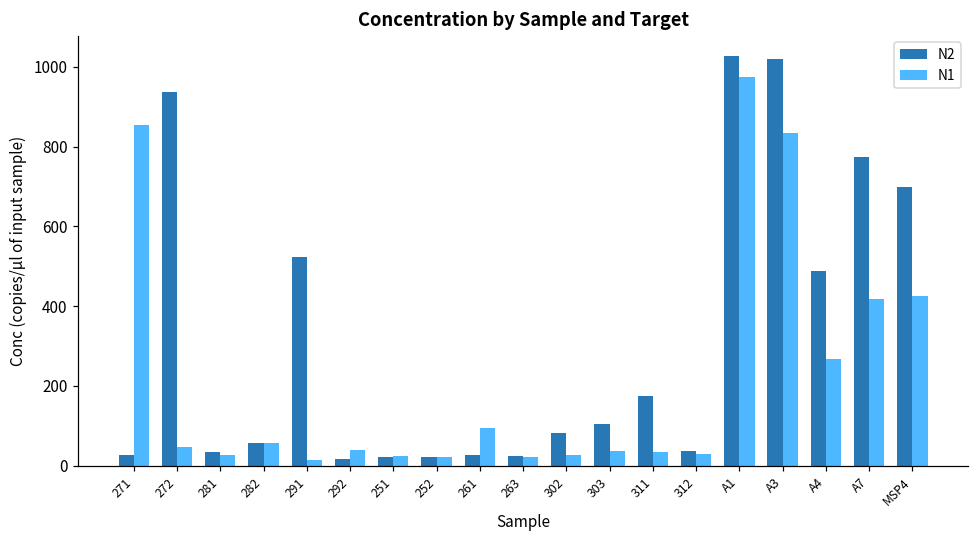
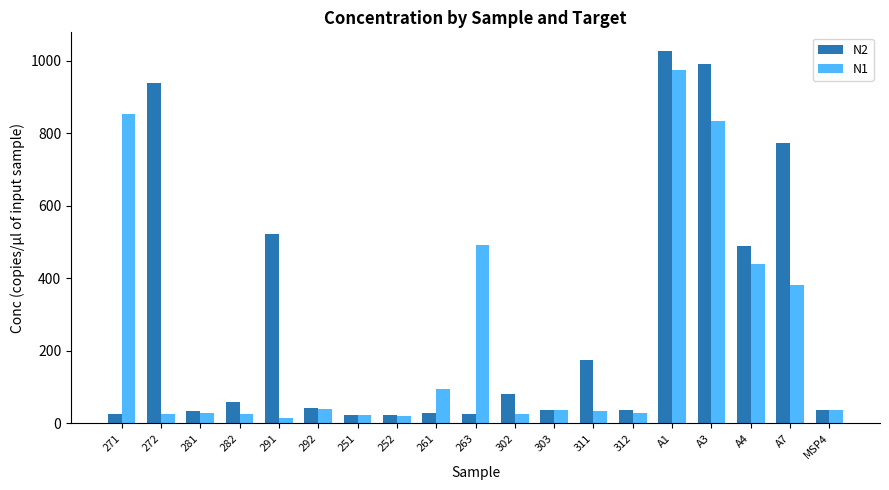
  {
    "N2": {
      "271": 30,
      "272": 940,
      "281": 30,
      "282": 60,
      "291": 520,
-     "292": 20,
+     "292": 40,
      "251": 20,
      "252": 20,
      "261": 30,
      "263": 20,
      "302": 80,
-     "303": 110,
+     "303": 40,
      "311": 170,
      "312": 40,
      "A1": 1030,
-     "A3": 1020,
+     "A3": 990,
      "A4": 490,
      "A7": 770,
-     "MSP4": 700
+     "MSP4": 40
    },
    "N1": {
      "271": 850,
-     "272": 50,
+     "272": 30,
      "281": 30,
-     "282": 60,
+     "282": 30,
      "291": 10,
      "292": 40,
      "251": 20,
      "252": 20,
      "261": 100,
-     "263": 20,
+     "263": 490,
      "302": 30,
      "303": 40,
      "311": 30,
      "312": 30,
      "A1": 970,
      "A3": 830,
-     "A4": 270,
-     "A7": 420,
-     "MSP4": 430
+     "A4": 440,
+     "A7": 380,
+     "MSP4": 40
    }
  }
